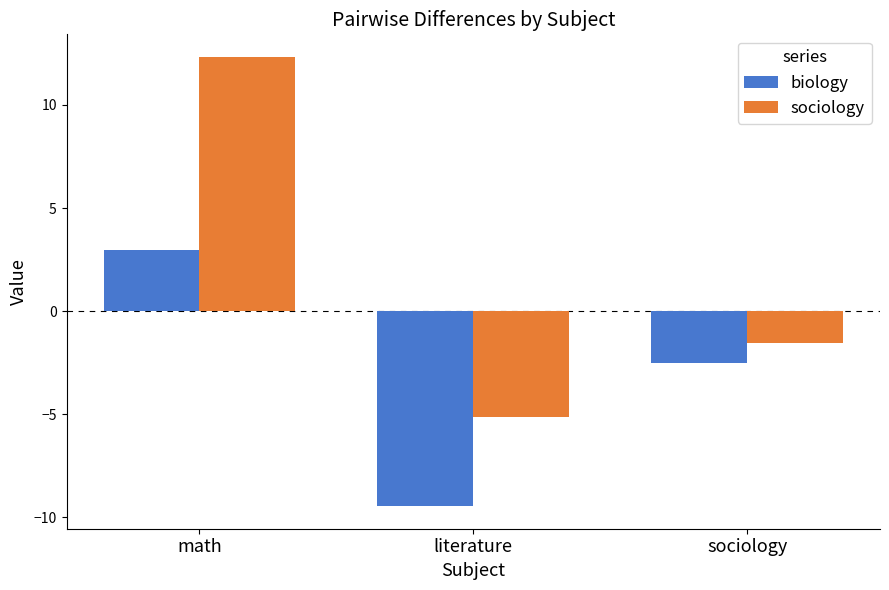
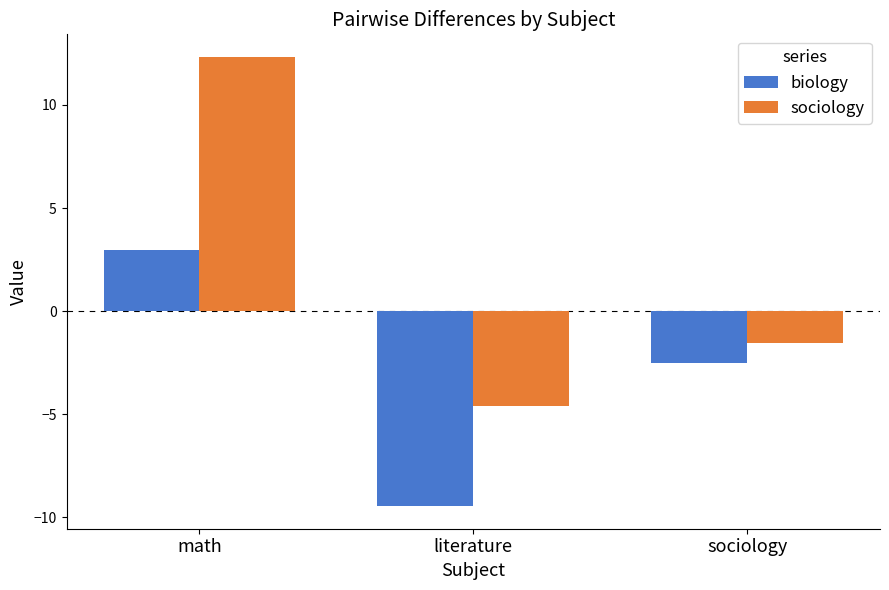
  {
    "biology": {
      "math": 3.0,
      "literature": -9.5,
      "sociology": -2.5
    },
    "sociology": {
      "math": 12.3,
-     "literature": -5.1,
+     "literature": -4.6,
      "sociology": -1.6
    }
  }
